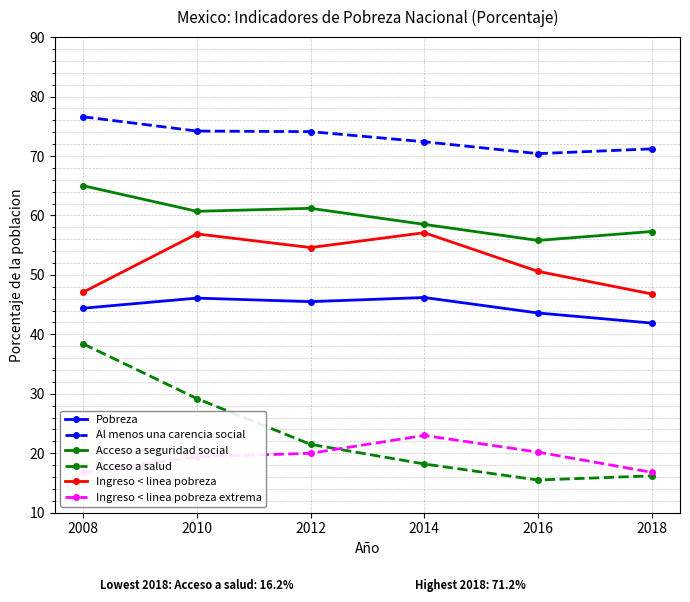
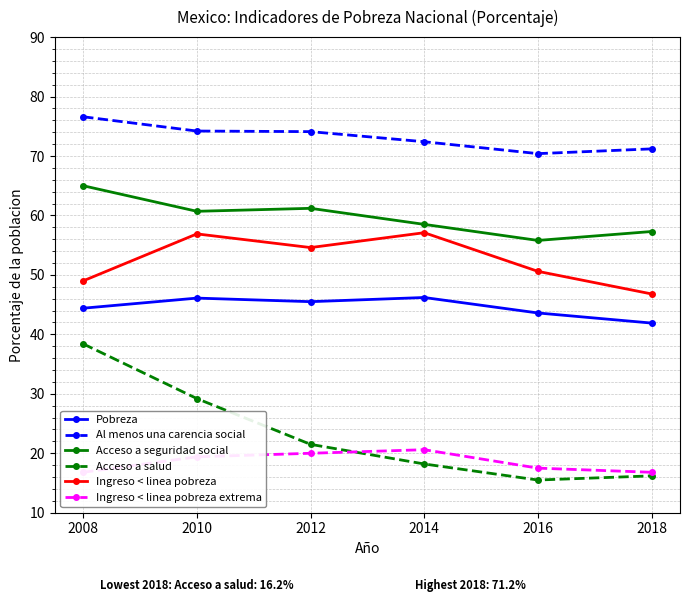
  {
    "Ingreso < linea pobreza": {
-     "2008": 47,
+     "2008": 49,
      "2010": 57,
      "2012": 55,
      "2014": 57,
      "2016": 51,
      "2018": 47
    },
    "Ingreso < linea pobreza extrema": {
      "2012": 20,
-     "2014": 23,
-     "2016": 20,
+     "2014": 21,
+     "2016": 18,
      "2018": 17
    }
  }
